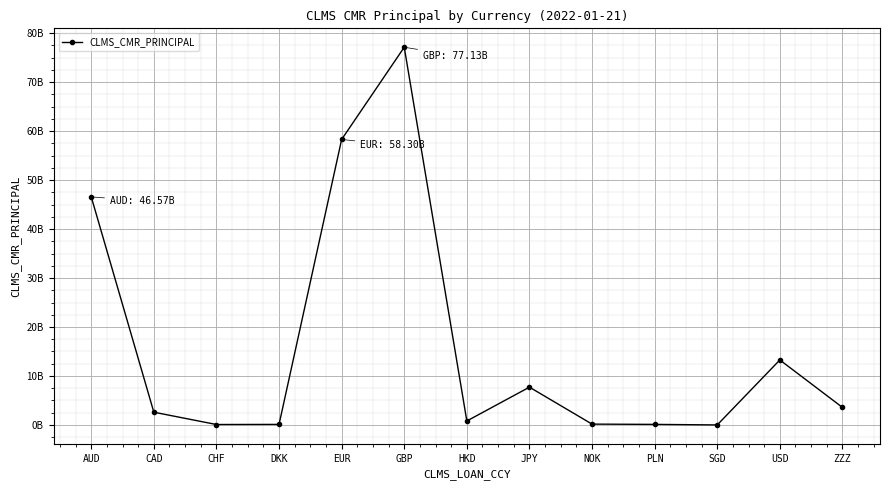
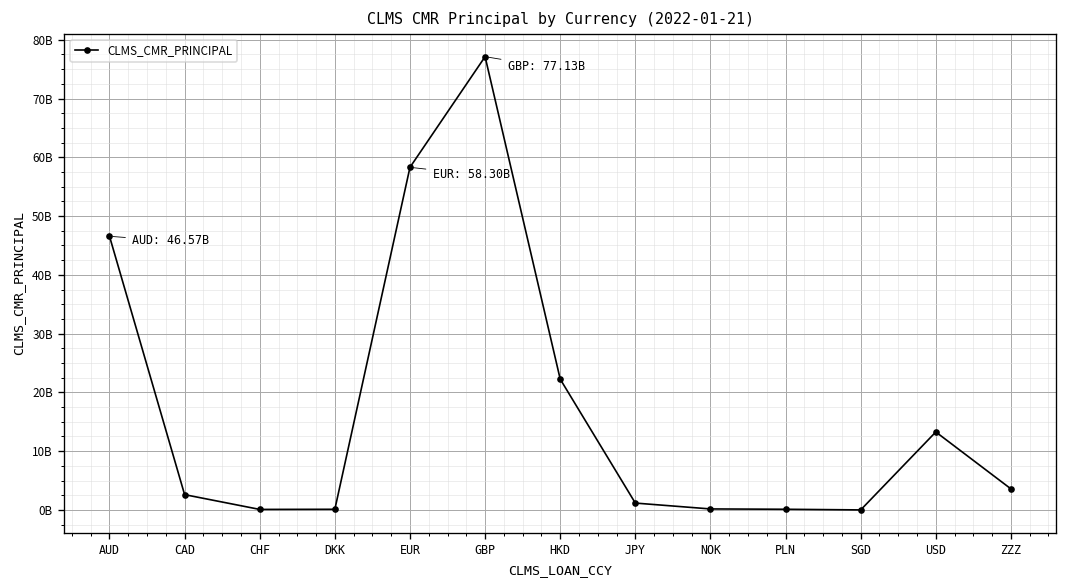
  {
    "CAD": 3000000000,
    "CHF": 0,
    "DKK": 0,
-   "HKD": 1000000000,
-   "JPY": 8000000000,
+   "HKD": 22000000000,
+   "JPY": 1000000000,
    "NOK": 0,
    "PLN": 0,
    "SGD": 0,
    "USD": 13000000000,
    "ZZZ": 4000000000
  }
